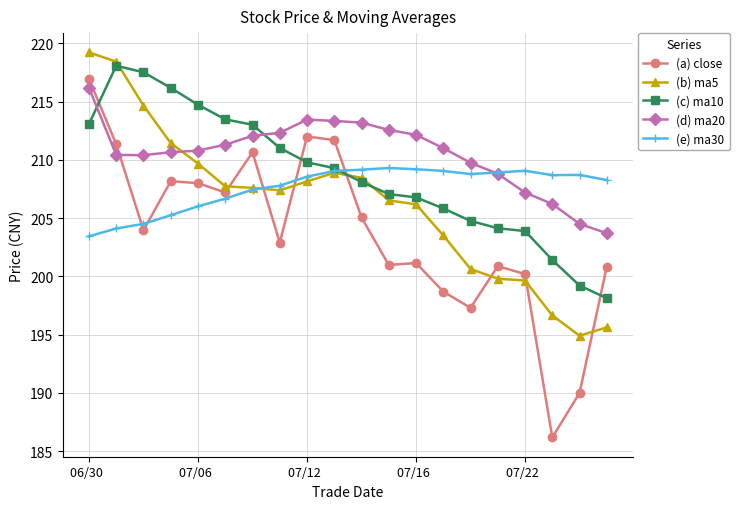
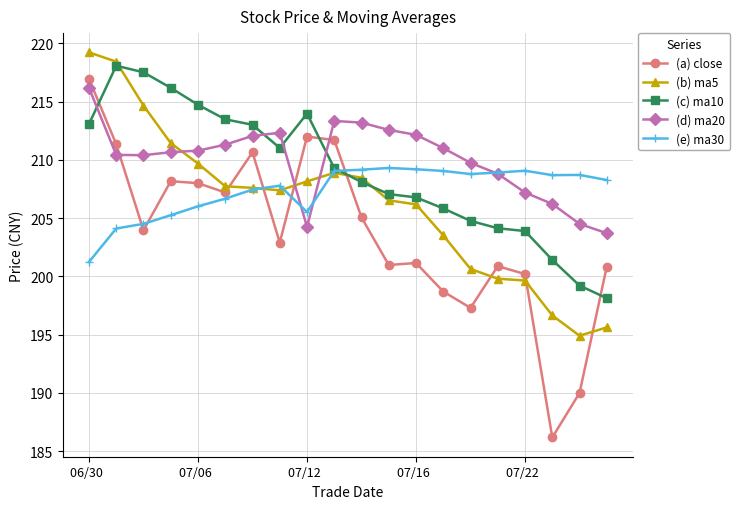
  {
    "(a) close": {
      "06/30": 217.0,
      "07/06": 208.0,
      "07/12": 212.0,
      "07/16": 201.2,
      "07/22": 200.2
    },
    "(b) ma5": {
      "06/30": 219.2,
      "07/06": 209.7,
      "07/12": 208.2,
      "07/16": 206.2,
      "07/22": 199.6
    },
    "(c) ma10": {
      "06/30": 213.1,
      "07/06": 214.7,
-     "07/12": 209.8,
+     "07/12": 214.0,
      "07/16": 206.8,
      "07/22": 203.9
    },
    "(d) ma20": {
      "06/30": 216.2,
      "07/06": 210.8,
-     "07/12": 213.5,
+     "07/12": 204.2,
      "07/16": 212.1,
      "07/22": 207.2
    },
    "(e) ma30": {
-     "06/30": 203.4,
+     "06/30": 201.2,
      "07/06": 206.0,
-     "07/12": 208.6,
+     "07/12": 205.5,
      "07/16": 209.2,
      "07/22": 209.1
    }
  }
